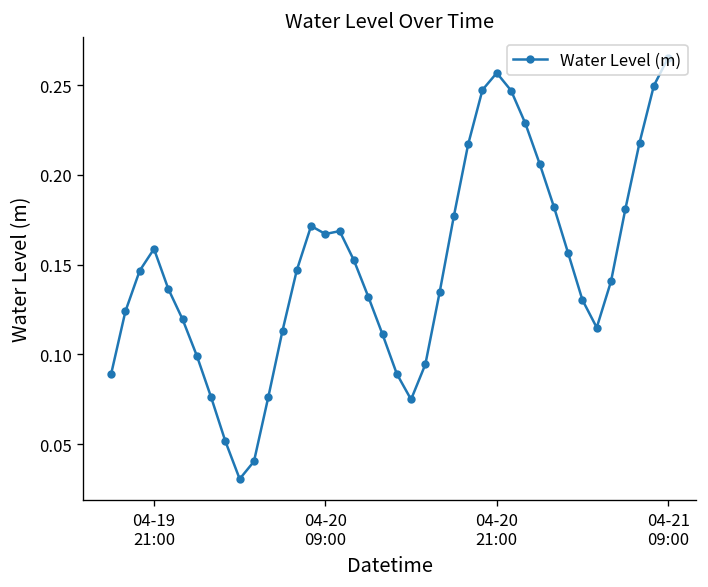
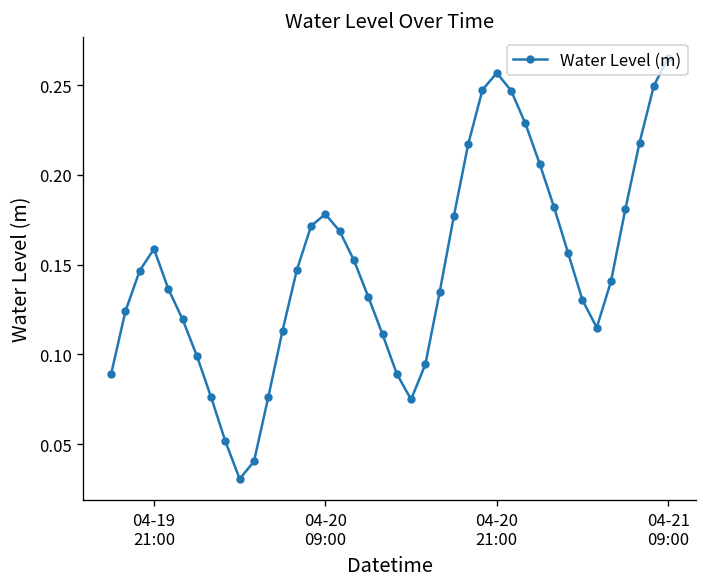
  {
    "04-19 21:00": 0.159,
-   "04-20 09:00": 0.167,
+   "04-20 09:00": 0.178,
    "04-20 21:00": 0.257
  }
